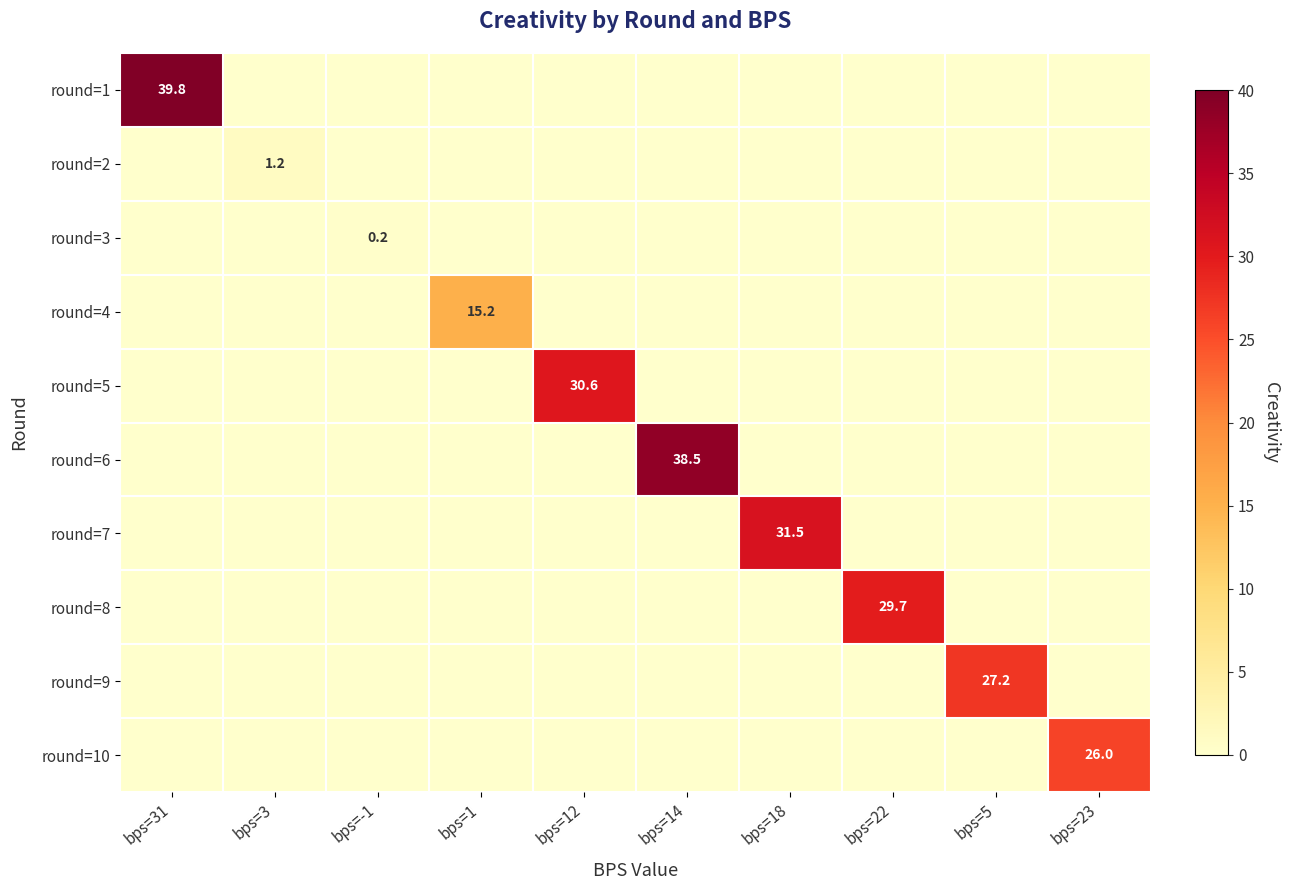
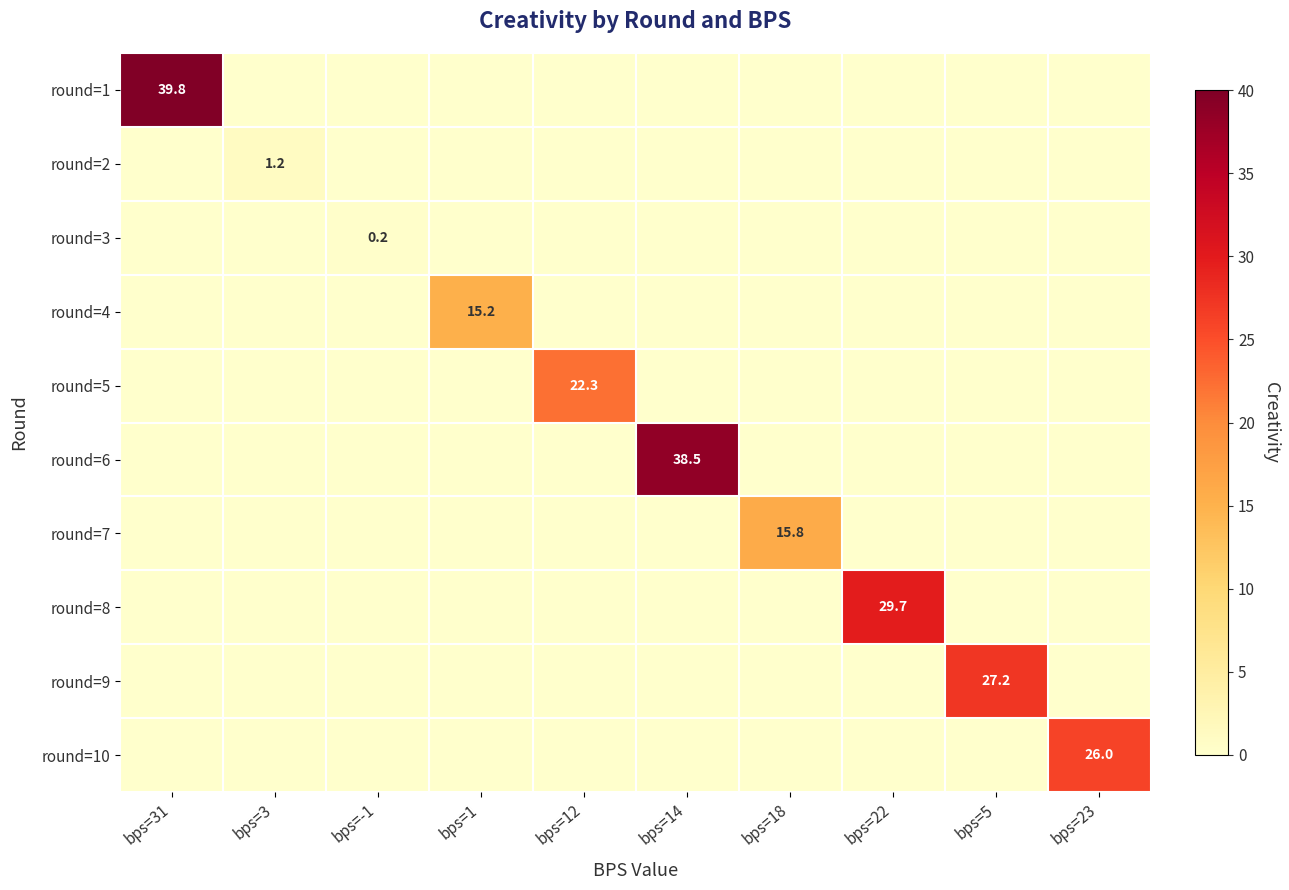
  {
    "round=1": {
      "bps=31": 39.8
    },
    "round=2": {
      "bps=3": 1.2
    },
    "round=3": {
      "bps=-1": 0.2
    },
    "round=4": {
      "bps=1": 15.2
    },
    "round=5": {
-     "bps=12": 30.6
+     "bps=12": 22.3
    },
    "round=6": {
      "bps=14": 38.5
    },
    "round=7": {
-     "bps=18": 31.5
+     "bps=18": 15.8
    },
    "round=8": {
      "bps=22": 29.7
    },
    "round=9": {
      "bps=5": 27.2
    },
    "round=10": {
      "bps=23": 26.0
    }
  }
